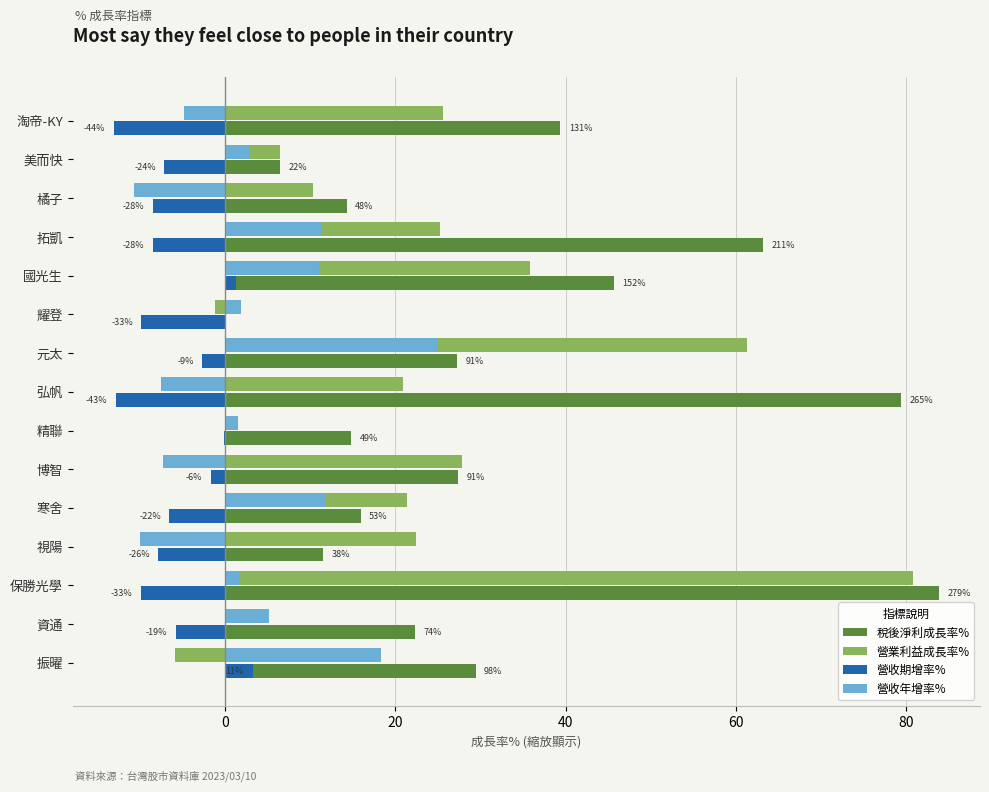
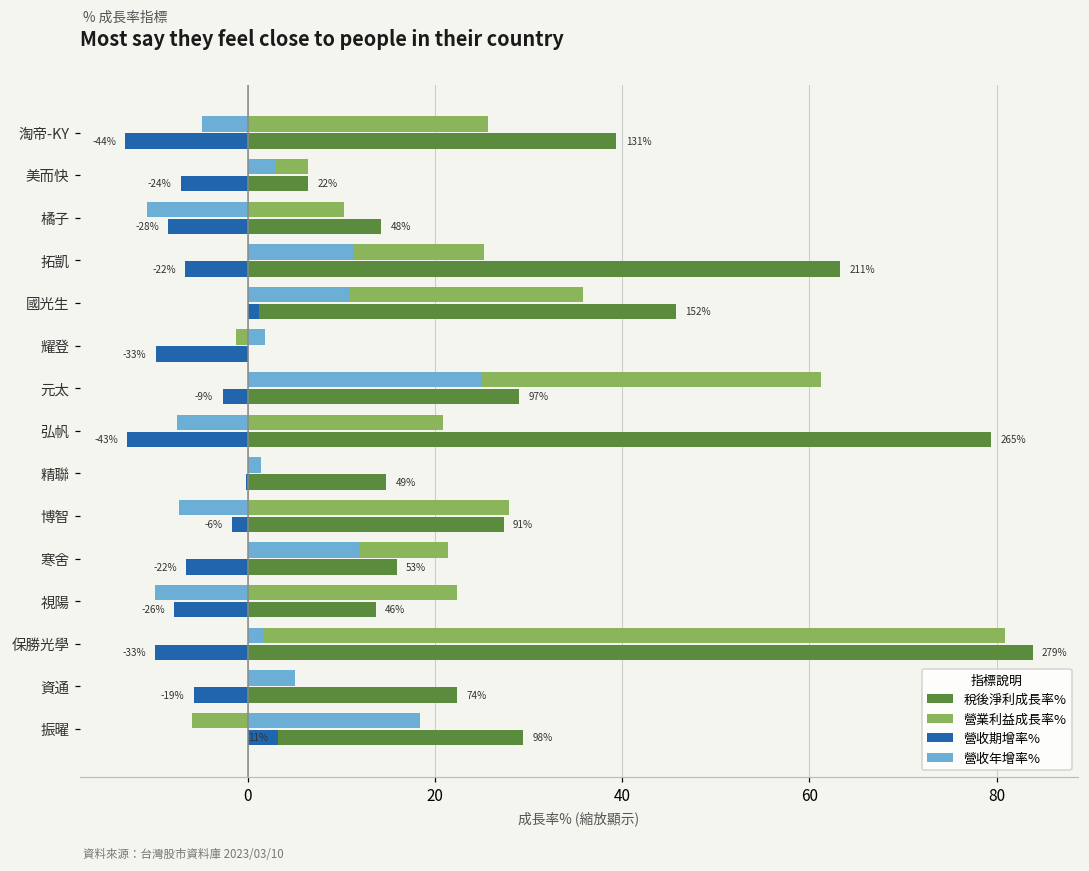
  {
    "稅後淨利成長率%": {
-     "元太": "91%",
-     "視陽": "38%"
+     "元太": "97%",
+     "視陽": "46%"
    },
    "營業利益成長率%": {
      "淘帝-KY": "26",
      "美而快": "6",
      "橘子": "10",
      "拓凱": "25",
      "國光生": "36",
      "耀登": "-1",
      "元太": "61",
      "弘帆": "21",
      "博智": "28",
      "寒舍": "21",
      "視陽": "22",
      "保勝光學": "81",
      "振曜": "-6"
    },
    "營收期增率%": {
-     "拓凱": "-28%"
+     "拓凱": "-22%"
    },
    "營收年增率%": {
      "淘帝-KY": "-5",
      "橘子": "-11",
      "耀登": "2",
      "弘帆": "-8",
      "精聯": "1",
      "博智": "-7",
      "視陽": "-10",
      "資通": "5",
      "振曜": "18"
    }
  }
